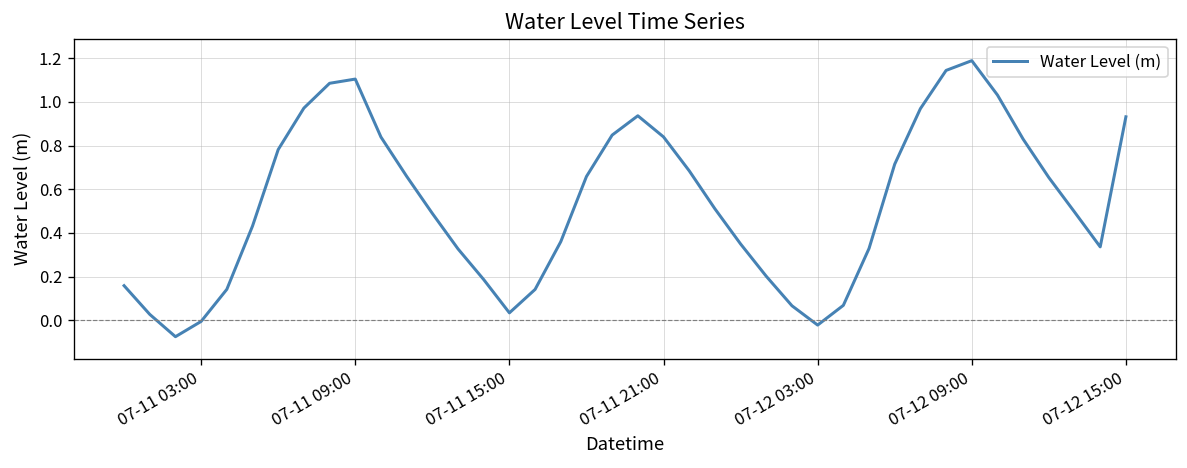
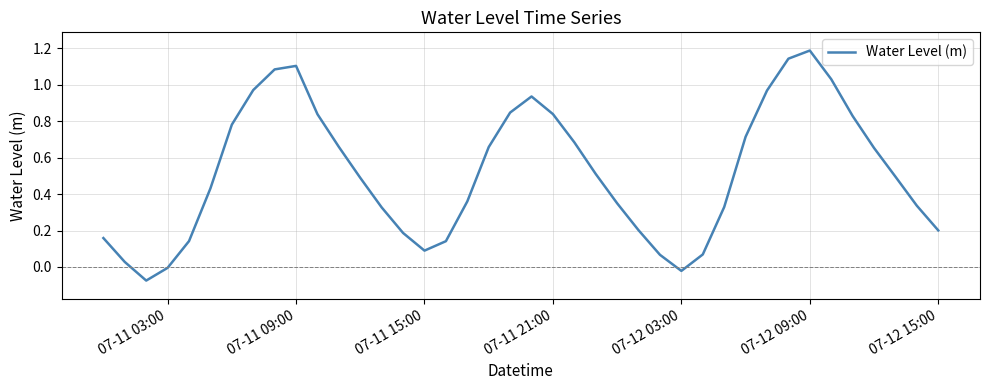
  {
    "07-11 03:00": 0.00,
    "07-11 09:00": 1.10,
-   "07-11 15:00": 0.03,
+   "07-11 15:00": 0.09,
    "07-11 21:00": 0.84,
    "07-12 03:00": -0.02,
    "07-12 09:00": 1.19,
-   "07-12 15:00": 0.93
+   "07-12 15:00": 0.20
  }
